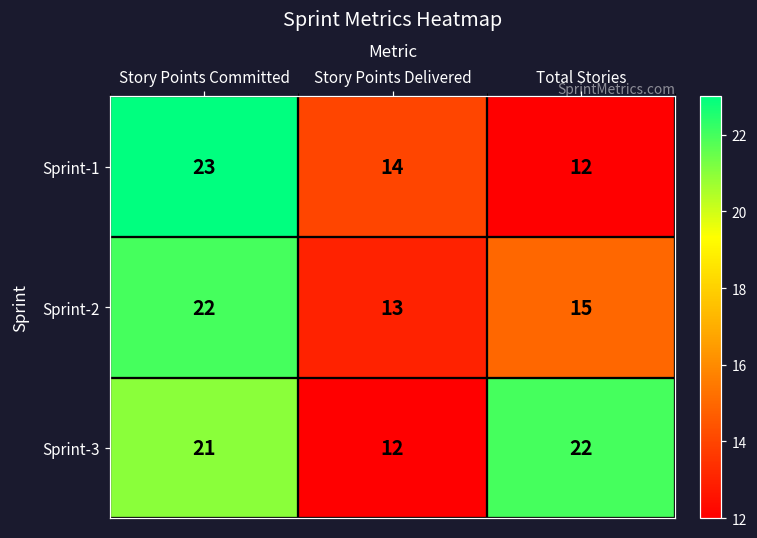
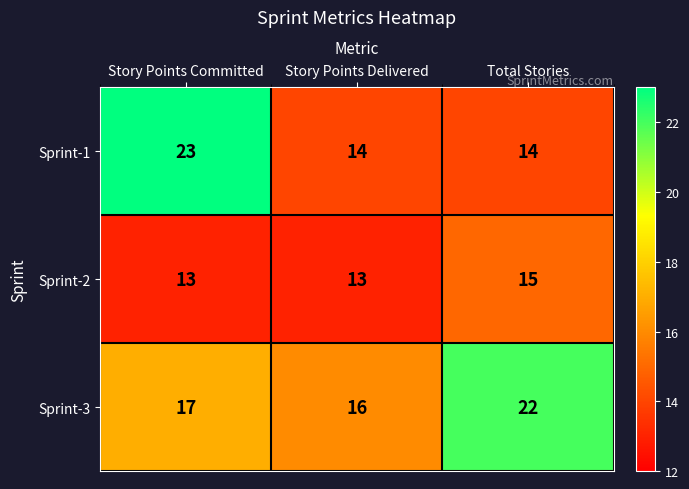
  {
    "Sprint-1": {
      "Story Points Committed": 23,
      "Story Points Delivered": 14,
-     "Total Stories": 12
+     "Total Stories": 14
    },
    "Sprint-2": {
-     "Story Points Committed": 22,
+     "Story Points Committed": 13,
      "Story Points Delivered": 13,
      "Total Stories": 15
    },
    "Sprint-3": {
-     "Story Points Committed": 21,
-     "Story Points Delivered": 12,
+     "Story Points Committed": 17,
+     "Story Points Delivered": 16,
      "Total Stories": 22
    }
  }
